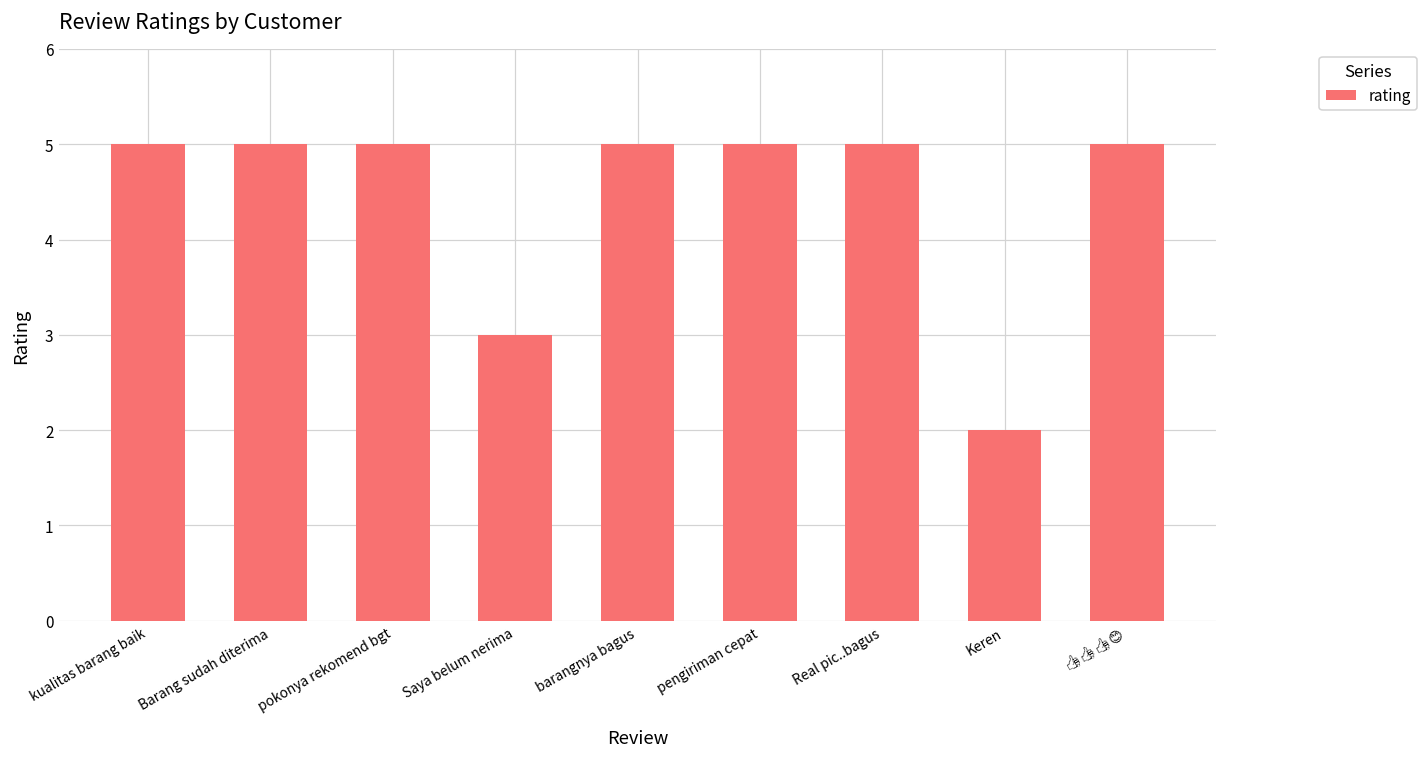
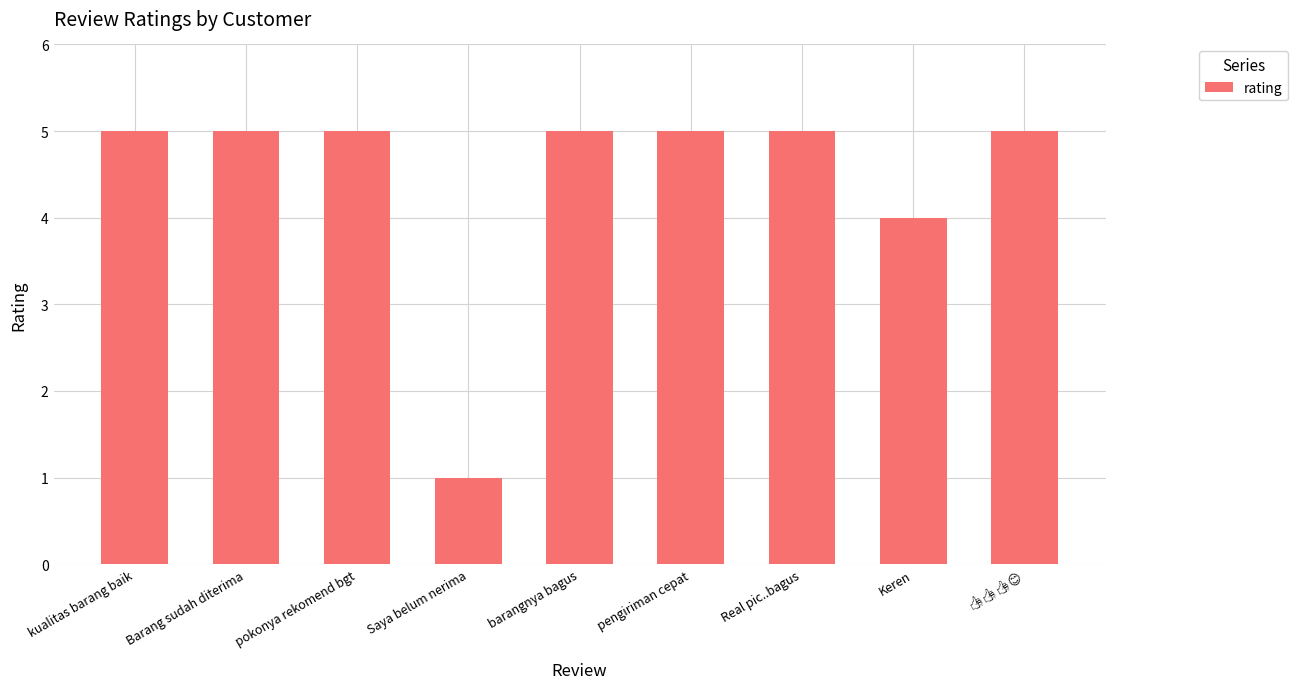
  {
    "kualitas barang baik": 5,
    "Barang sudah diterima": 5,
    "pokonya rekomend bgt": 5,
-   "Saya belum nerima": 3,
+   "Saya belum nerima": 1,
    "barangnya bagus": 5,
    "pengiriman cepat": 5,
    "Real pic..bagus": 5,
-   "Keren": 2,
+   "Keren": 4,
    "👍👍👍😊": 5
  }
